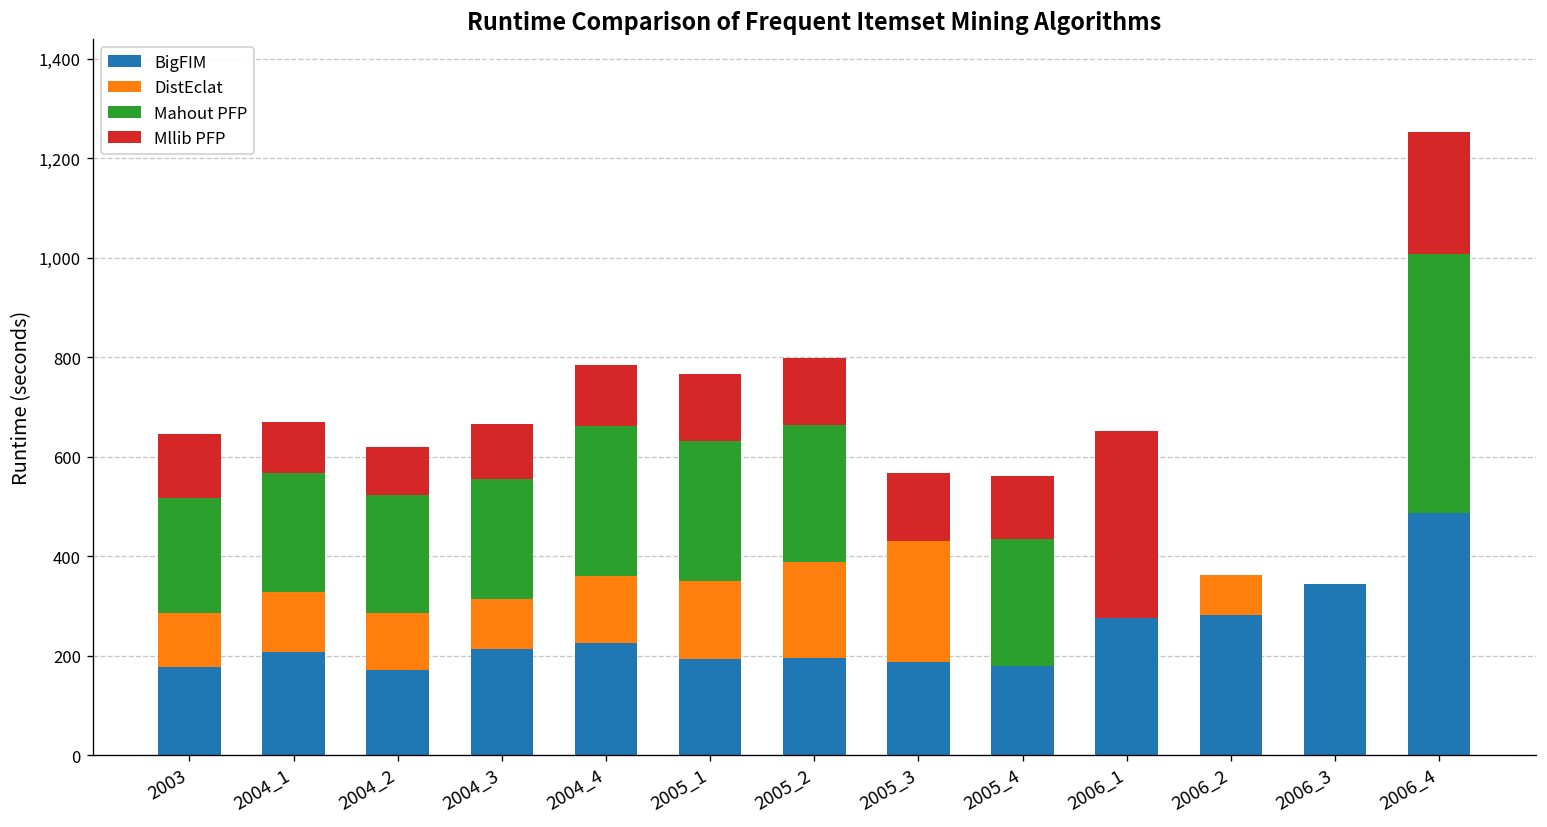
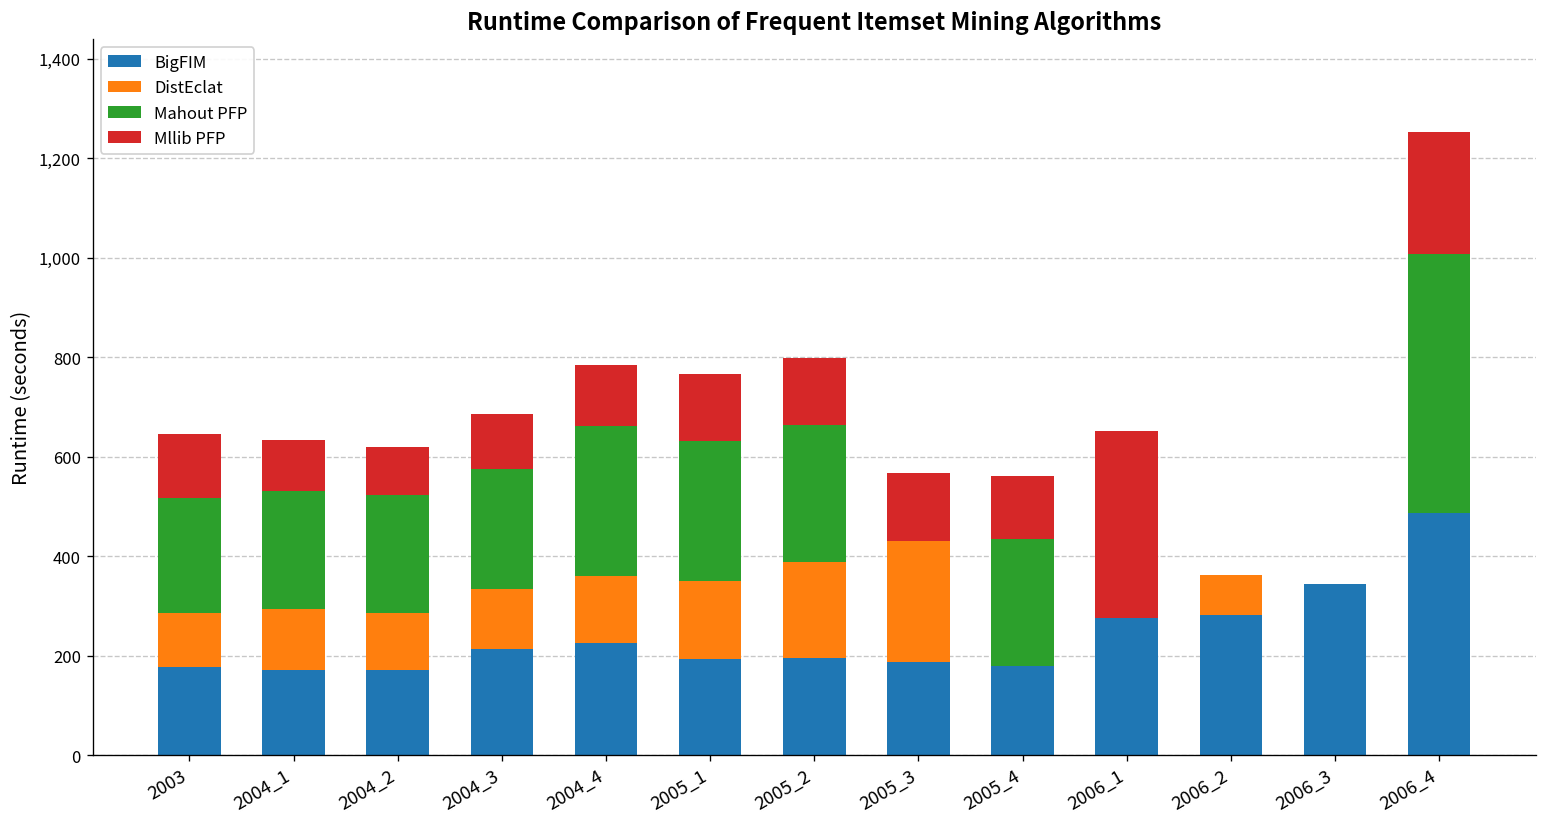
  {
    "BigFIM": {
      "2003": 180,
-     "2004_1": 210,
+     "2004_1": 170,
      "2004_2": 170,
      "2004_3": 210,
      "2004_4": 230,
      "2005_1": 190,
      "2005_2": 200,
      "2005_3": 190,
      "2005_4": 180,
      "2006_1": 280,
      "2006_2": 280,
      "2006_3": 340,
      "2006_4": 490
    },
    "DistEclat": {
      "2003": 110,
      "2004_1": 120,
      "2004_2": 110,
-     "2004_3": 100,
+     "2004_3": 120,
      "2004_4": 140,
      "2005_1": 160,
      "2005_2": 190,
      "2005_3": 240,
      "2005_4": 0,
      "2006_1": 0,
      "2006_2": 80,
      "2006_3": 0,
      "2006_4": 0
    },
    "Mahout PFP": {
      "2003": 230,
      "2004_1": 240,
      "2004_2": 240,
      "2004_3": 240,
      "2004_4": 300,
      "2005_1": 280,
      "2005_2": 280,
      "2005_3": 0,
      "2005_4": 260,
      "2006_1": 0,
      "2006_2": 0,
      "2006_3": 0,
      "2006_4": 520
    },
    "Mllib PFP": {
      "2003": 130,
      "2004_1": 100,
      "2004_2": 100,
      "2004_3": 110,
      "2004_4": 120,
      "2005_1": 140,
      "2005_2": 130,
      "2005_3": 140,
      "2005_4": 130,
      "2006_1": 380,
      "2006_2": 0,
      "2006_3": 0,
      "2006_4": 250
    }
  }
